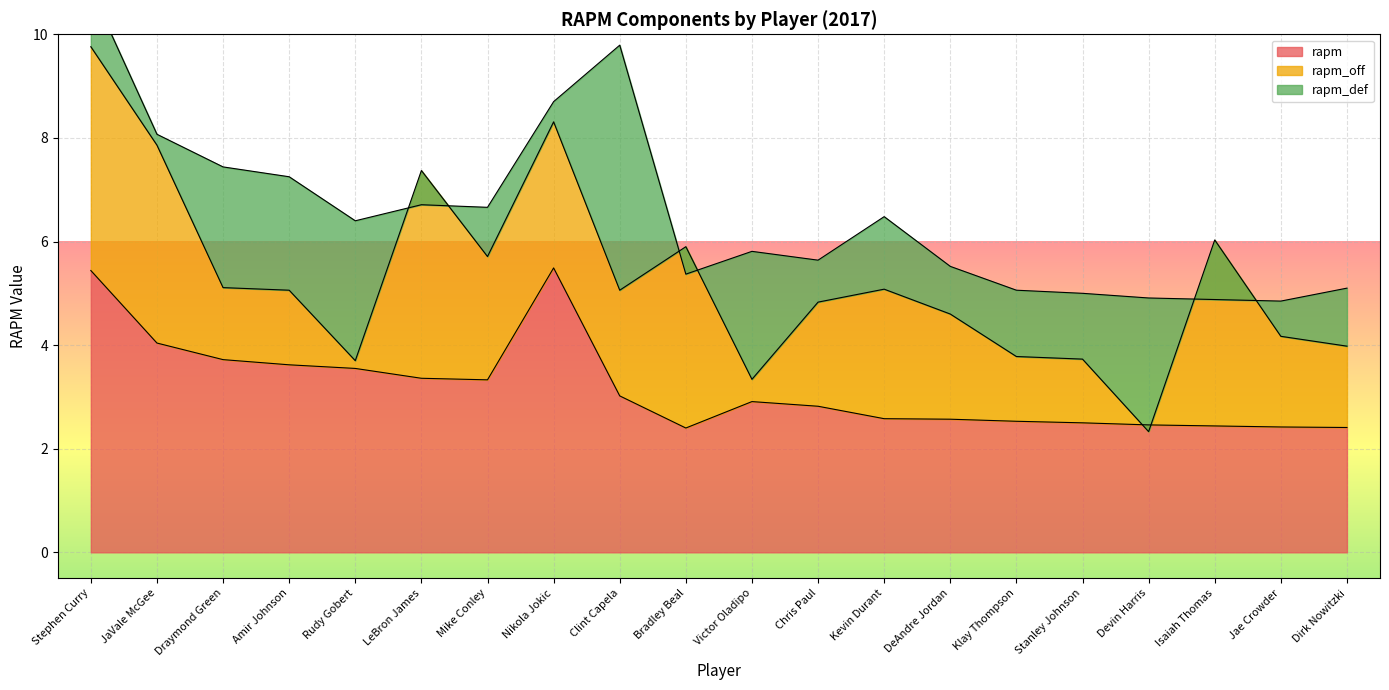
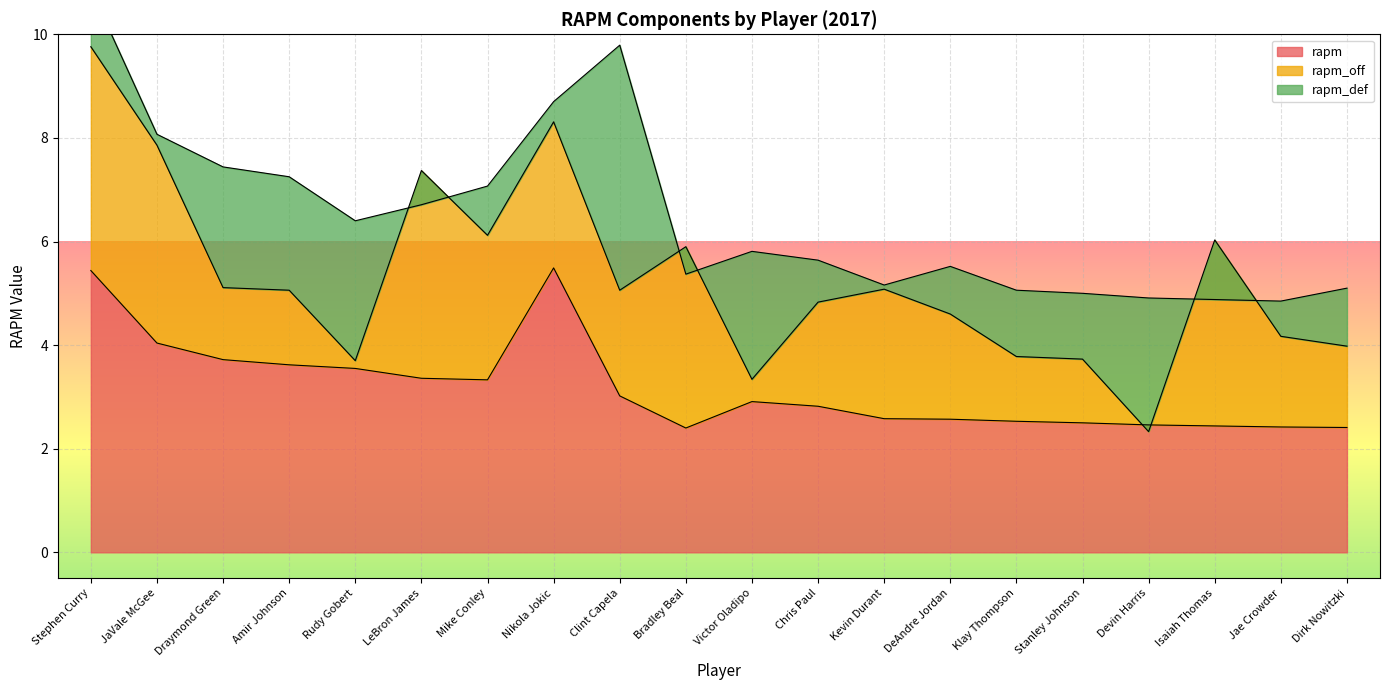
  {
    "rapm": {
      "Stephen Curry": 5.4,
      "JaVale McGee": 4.0,
      "Draymond Green": 3.7,
      "Amir Johnson": 3.6,
      "Rudy Gobert": 3.6,
      "LeBron James": 3.4,
      "Mike Conley": 3.3,
      "Nikola Jokic": 5.5,
      "Clint Capela": 3.0,
      "Bradley Beal": 2.4,
      "Victor Oladipo": 2.9,
      "Chris Paul": 2.8,
      "Kevin Durant": 2.6,
      "DeAndre Jordan": 2.6,
      "Klay Thompson": 2.5,
      "Stanley Johnson": 2.5,
      "Isaiah Thomas": 2.4,
      "Jae Crowder": 2.4,
      "Dirk Nowitzki": 2.4
    },
    "rapm_off": {
-     "Mike Conley": 2.4
+     "Mike Conley": 2.8
    },
    "rapm_def": {
-     "Kevin Durant": 1.4
+     "Kevin Durant": 0.1
    }
  }
